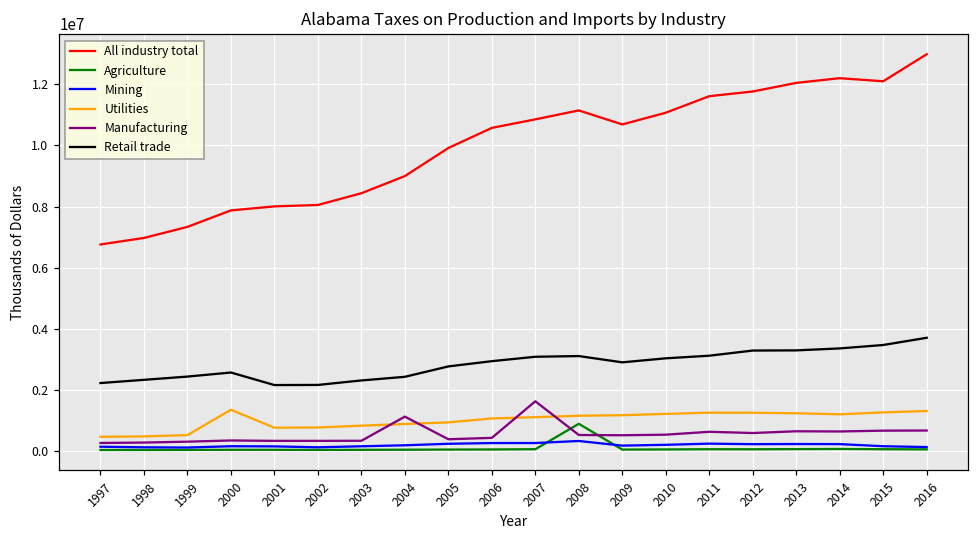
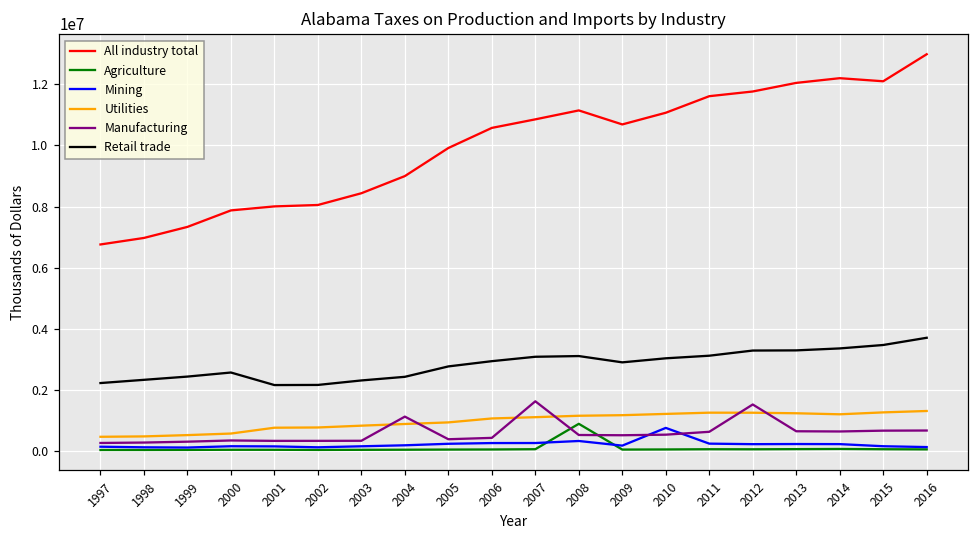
  {
    "All industry total": {
      "1997": 6800000,
      "1998": 7000000,
      "1999": 7300000,
      "2000": 7900000,
      "2001": 8000000,
      "2002": 8100000,
      "2003": 8400000,
      "2004": 9000000,
      "2005": 9900000,
      "2006": 10600000,
      "2007": 10900000,
      "2008": 11100000,
      "2009": 10700000,
      "2010": 11100000,
      "2011": 11600000,
      "2012": 11800000,
      "2013": 12000000,
      "2014": 12200000,
      "2015": 12100000,
      "2016": 13000000
    },
    "Agriculture": {
      "1997": 0,
      "2000": 0,
      "2001": 0,
      "2003": 0,
      "2004": 0,
      "2005": 100000,
      "2006": 100000,
      "2007": 100000,
      "2008": 900000,
      "2009": 100000,
      "2010": 100000,
      "2011": 100000,
      "2012": 100000,
      "2013": 100000,
      "2014": 100000,
      "2015": 100000
    },
    "Mining": {
      "1997": 100000,
      "2000": 200000,
      "2001": 200000,
      "2003": 200000,
      "2004": 200000,
      "2005": 200000,
      "2006": 300000,
      "2007": 300000,
      "2008": 300000,
      "2009": 200000,
-     "2010": 200000,
+     "2010": 800000,
      "2011": 200000,
      "2012": 200000,
      "2013": 200000,
      "2014": 200000,
      "2015": 200000
    },
    "Utilities": {
      "1997": 500000,
      "1998": 500000,
      "1999": 500000,
-     "2000": 1400000,
+     "2000": 600000,
      "2001": 800000,
      "2002": 800000,
      "2003": 800000,
      "2004": 900000,
      "2005": 900000,
      "2006": 1100000,
      "2007": 1100000,
      "2008": 1200000,
      "2009": 1200000,
      "2010": 1200000,
      "2011": 1300000,
      "2012": 1300000,
      "2013": 1200000,
      "2014": 1200000,
      "2015": 1300000,
      "2016": 1300000
    },
    "Manufacturing": {
      "1997": 300000,
      "1998": 300000,
      "1999": 300000,
      "2000": 300000,
      "2001": 300000,
      "2002": 300000,
      "2003": 300000,
      "2004": 1100000,
      "2005": 400000,
      "2006": 400000,
      "2007": 1600000,
      "2008": 500000,
      "2009": 500000,
      "2010": 500000,
      "2011": 600000,
-     "2012": 600000,
+     "2012": 1500000,
      "2013": 700000,
      "2014": 600000,
      "2015": 700000,
      "2016": 700000
    },
    "Retail trade": {
      "1997": 2200000,
      "1998": 2300000,
      "1999": 2400000,
      "2000": 2600000,
      "2001": 2200000,
      "2002": 2200000,
      "2003": 2300000,
      "2004": 2400000,
      "2005": 2800000,
      "2006": 2900000,
      "2007": 3100000,
      "2008": 3100000,
      "2009": 2900000,
      "2010": 3000000,
      "2011": 3100000,
      "2012": 3300000,
      "2013": 3300000,
      "2014": 3400000,
      "2015": 3500000,
      "2016": 3700000
    }
  }
